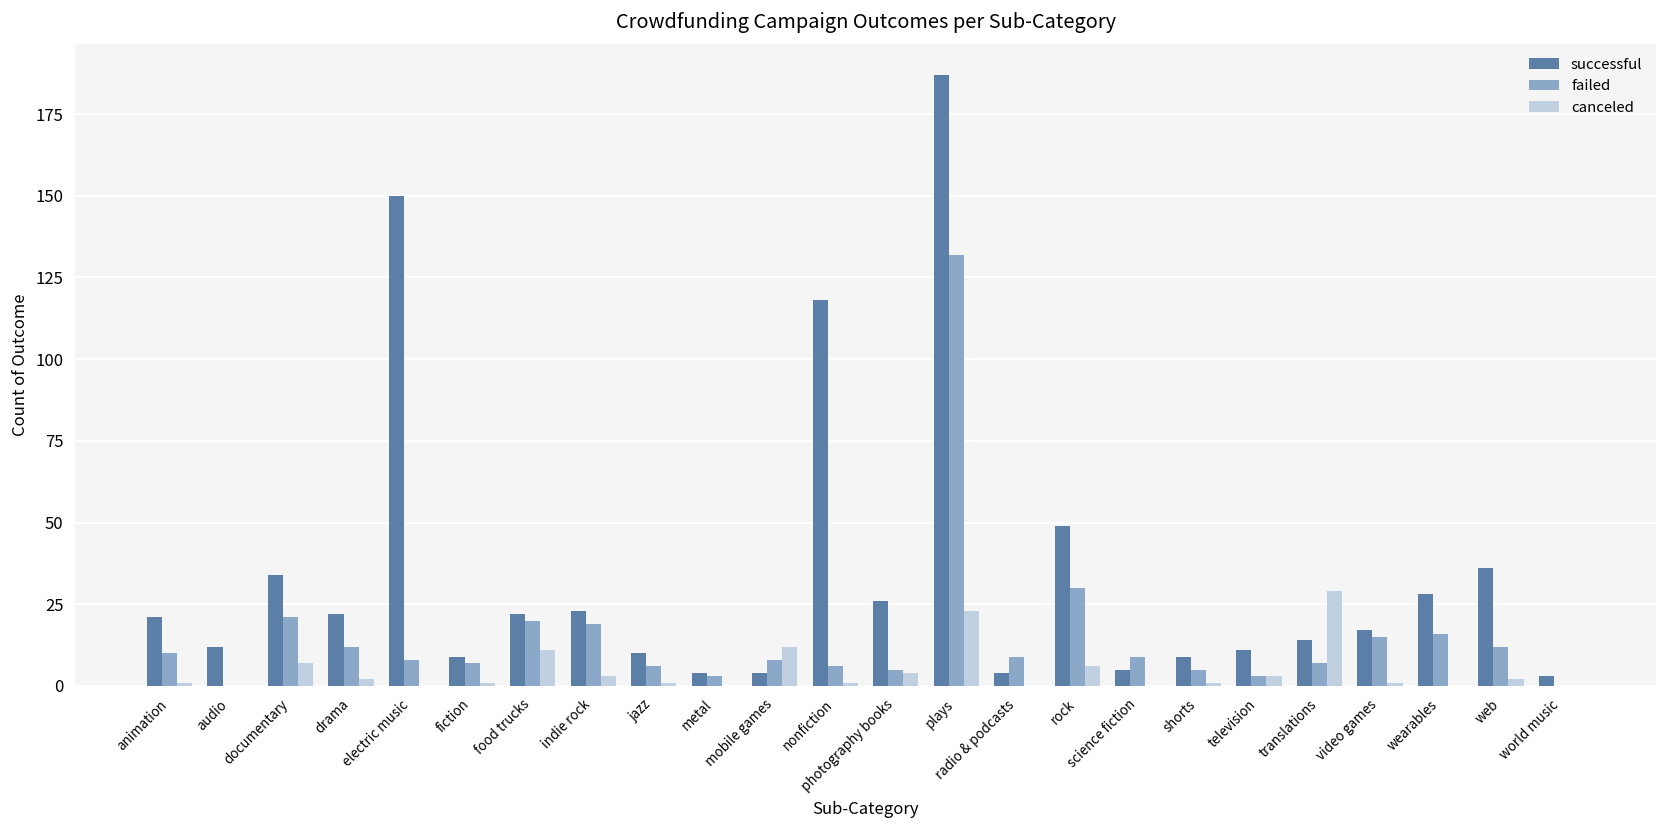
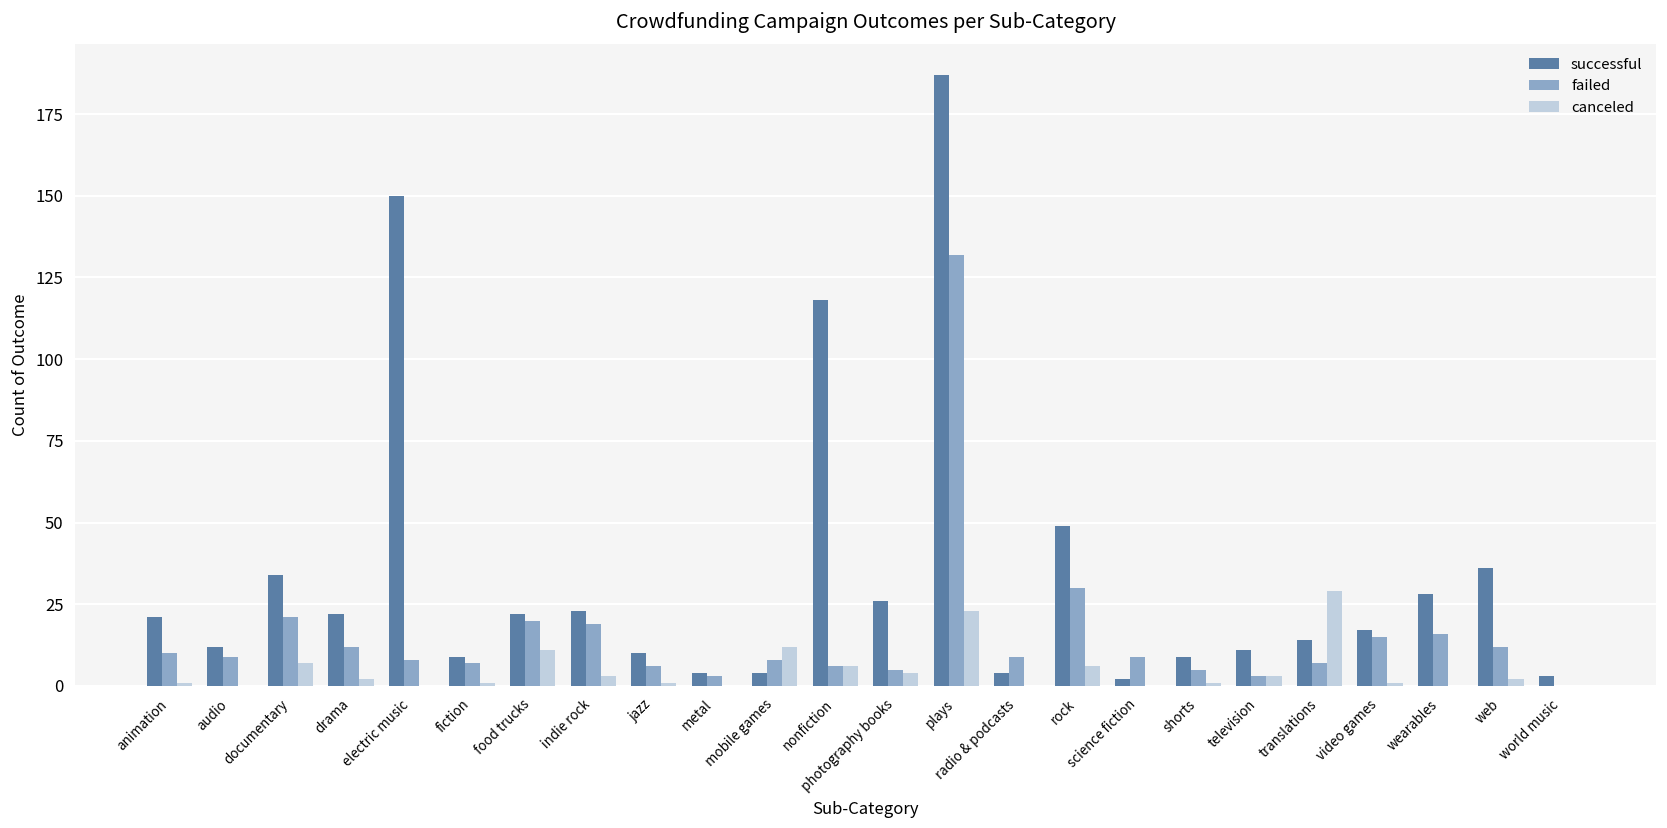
  {
    "successful": {
      "animation": 21,
      "audio": 12,
      "documentary": 34,
      "drama": 22,
      "electric music": 150,
      "fiction": 9,
      "food trucks": 22,
      "indie rock": 23,
      "jazz": 10,
      "metal": 4,
      "mobile games": 4,
      "nonfiction": 118,
      "photography books": 26,
      "plays": 187,
      "radio & podcasts": 4,
      "rock": 49,
-     "science fiction": 5,
+     "science fiction": 2,
      "shorts": 9,
      "television": 11,
      "translations": 14,
      "video games": 17,
      "wearables": 28,
      "web": 36,
      "world music": 3
    },
    "failed": {
      "animation": 10,
-     "audio": 0,
+     "audio": 9,
      "documentary": 21,
      "drama": 12,
      "electric music": 8,
      "fiction": 7,
      "food trucks": 20,
      "indie rock": 19,
      "jazz": 6,
      "metal": 3,
      "mobile games": 8,
      "nonfiction": 6,
      "photography books": 5,
      "plays": 132,
      "radio & podcasts": 9,
      "rock": 30,
      "science fiction": 9,
      "shorts": 5,
      "television": 3,
      "translations": 7,
      "video games": 15,
      "wearables": 16,
      "web": 12,
      "world music": 0
    },
    "canceled": {
      "animation": 1,
      "audio": 0,
      "documentary": 7,
      "drama": 2,
      "electric music": 0,
      "fiction": 1,
      "food trucks": 11,
      "indie rock": 3,
      "jazz": 1,
      "metal": 0,
      "mobile games": 12,
-     "nonfiction": 1,
+     "nonfiction": 6,
      "photography books": 4,
      "plays": 23,
      "radio & podcasts": 0,
      "rock": 6,
      "science fiction": 0,
      "shorts": 1,
      "television": 3,
      "translations": 29,
      "video games": 1,
      "wearables": 0,
      "web": 2,
      "world music": 0
    }
  }
